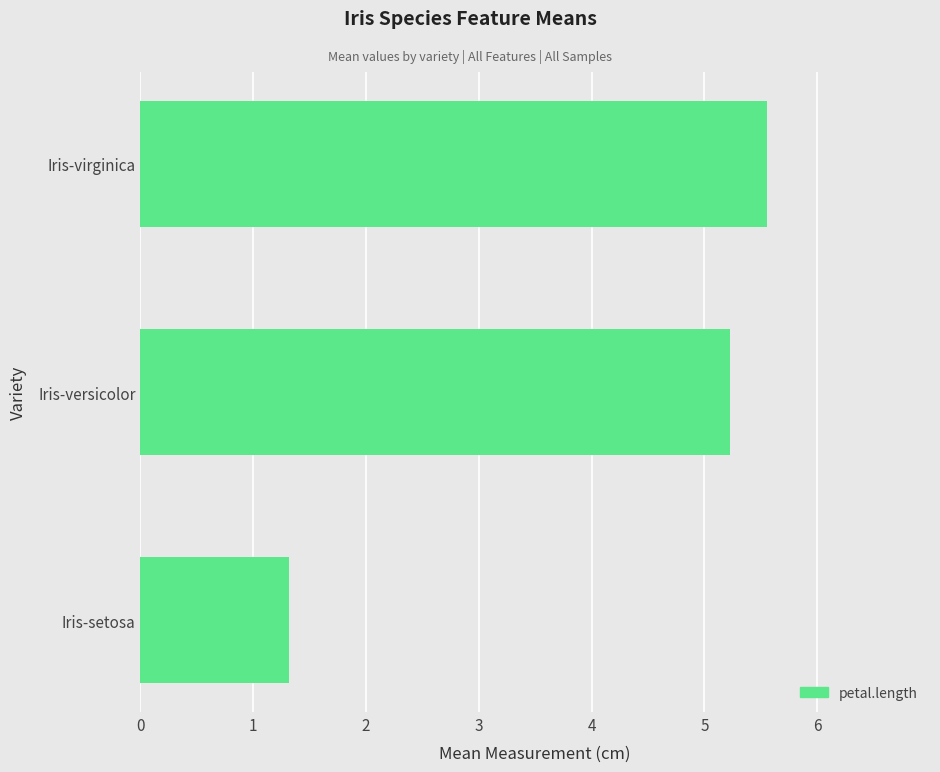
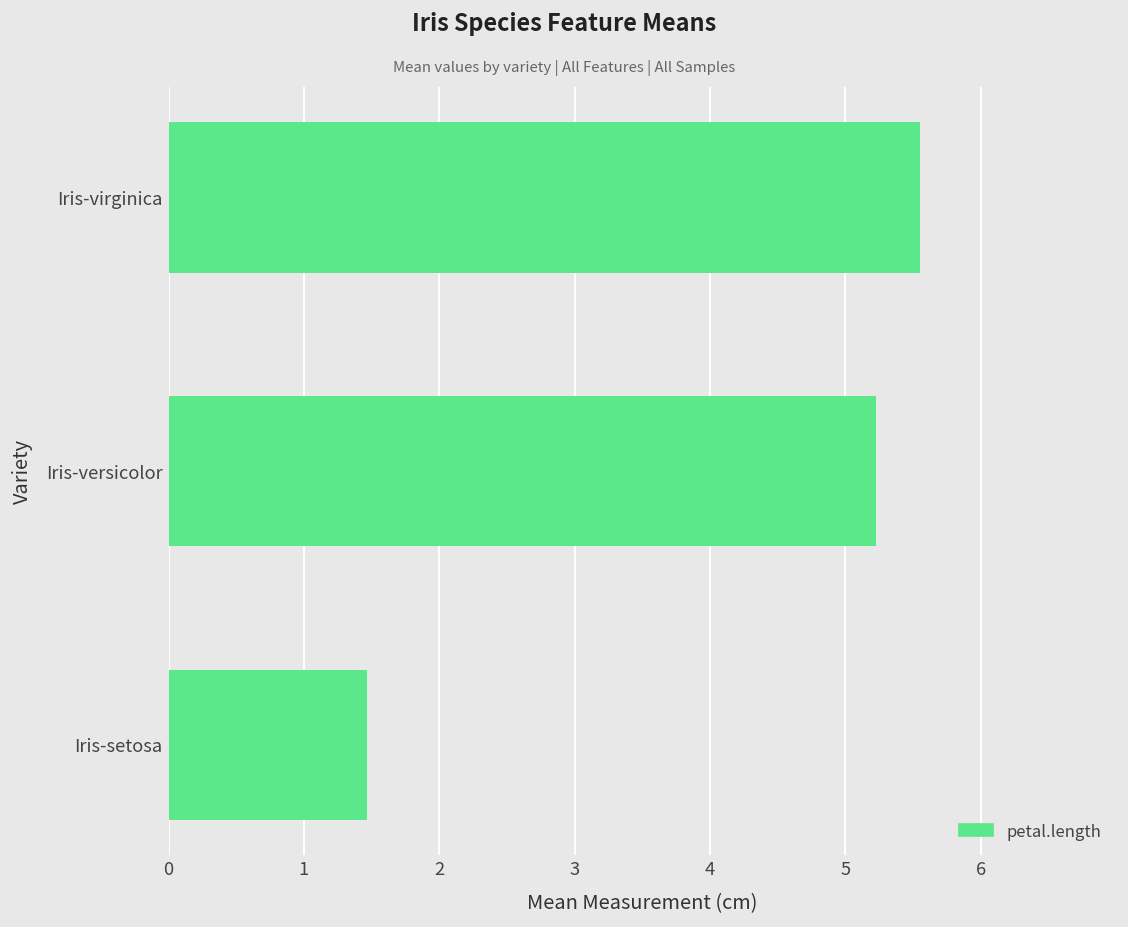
  {
    "Iris-virginica": 5.55,
    "Iris-versicolor": 5.23,
-   "Iris-setosa": 1.31
+   "Iris-setosa": 1.46
  }
